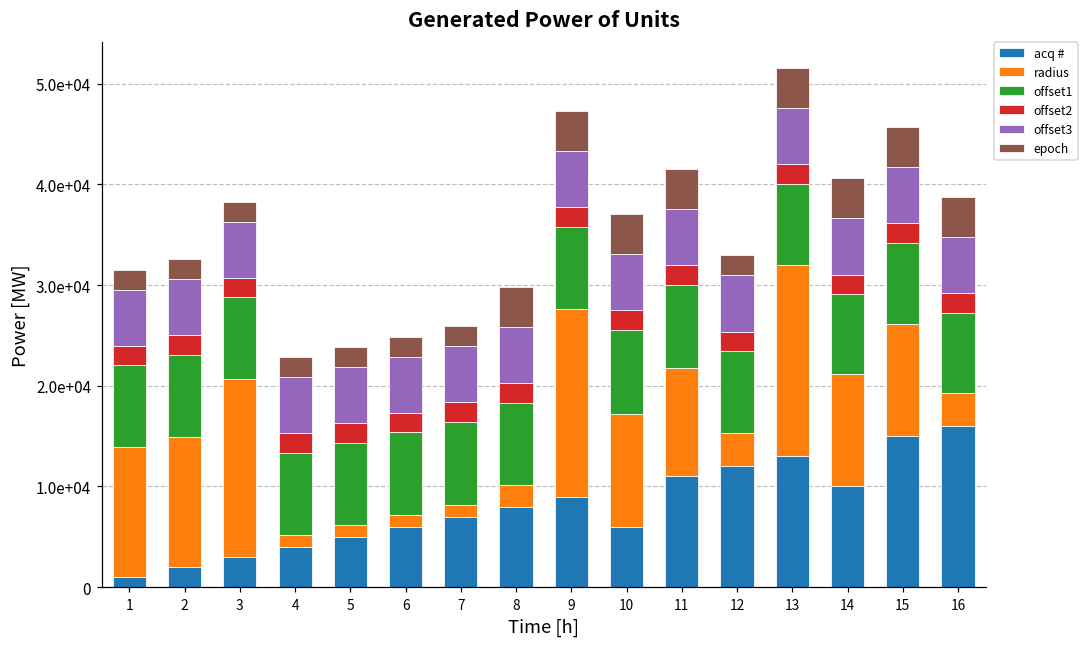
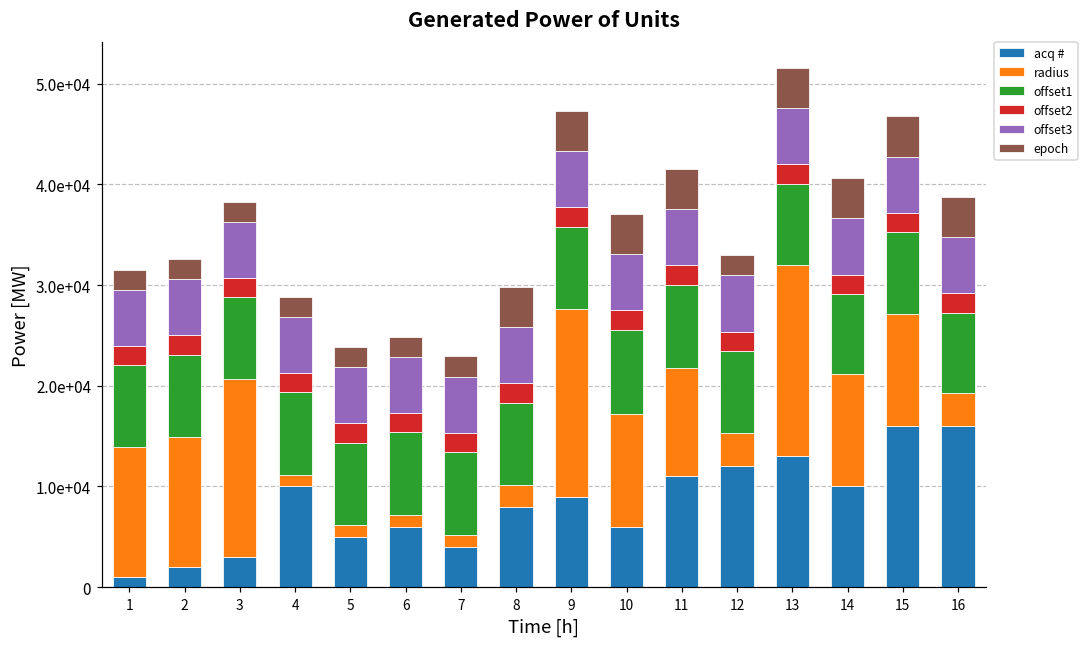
  {
    "acq #": {
      "1": 1000,
      "2": 2000,
      "3": 3000,
-     "4": 4000,
+     "4": 10000,
      "5": 5000,
      "6": 6000,
-     "7": 7000,
+     "7": 4000,
      "8": 8000,
      "9": 9000,
      "10": 6000,
      "11": 11000,
      "12": 12000,
      "13": 13000,
      "14": 10000,
-     "15": 15000,
+     "15": 16000,
      "16": 16000
    },
    "radius": {
      "1": 13000,
      "2": 13000,
      "3": 18000,
      "4": 1000,
      "5": 1000,
      "6": 1000,
      "7": 1000,
      "8": 2000,
      "9": 19000,
      "10": 11000,
      "11": 11000,
      "12": 3000,
      "13": 19000,
      "14": 11000,
      "15": 11000,
      "16": 3000
    },
    "offset1": {
      "1": 8000,
      "2": 8000,
      "3": 8000,
      "4": 8000,
      "5": 8000,
      "6": 8000,
      "7": 8000,
      "8": 8000,
      "9": 8000,
      "10": 8000,
      "11": 8000,
      "12": 8000,
      "13": 8000,
      "14": 8000,
      "15": 8000,
      "16": 8000
    },
    "offset2": {
      "1": 2000,
      "2": 2000,
      "3": 2000,
      "4": 2000,
      "5": 2000,
      "6": 2000,
      "7": 2000,
      "8": 2000,
      "9": 2000,
      "10": 2000,
      "11": 2000,
      "12": 2000,
      "13": 2000,
      "14": 2000,
      "15": 2000,
      "16": 2000
    },
    "offset3": {
      "1": 6000,
      "2": 6000,
      "3": 6000,
      "4": 6000,
      "5": 6000,
      "6": 6000,
      "7": 6000,
      "8": 6000,
      "9": 6000,
      "10": 6000,
      "11": 6000,
      "12": 6000,
      "13": 6000,
      "14": 6000,
      "15": 6000,
      "16": 6000
    },
    "epoch": {
      "1": 2000,
      "2": 2000,
      "3": 2000,
      "4": 2000,
      "5": 2000,
      "6": 2000,
      "7": 2000,
      "8": 4000,
      "9": 4000,
      "10": 4000,
      "11": 4000,
      "12": 2000,
      "13": 4000,
      "14": 4000,
      "15": 4000,
      "16": 4000
    }
  }
